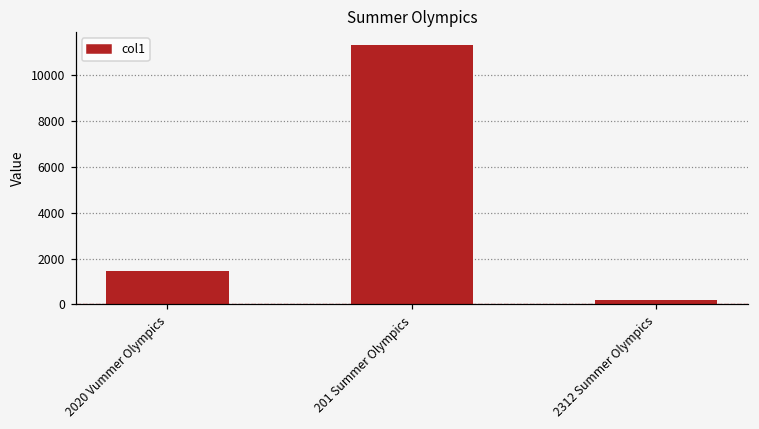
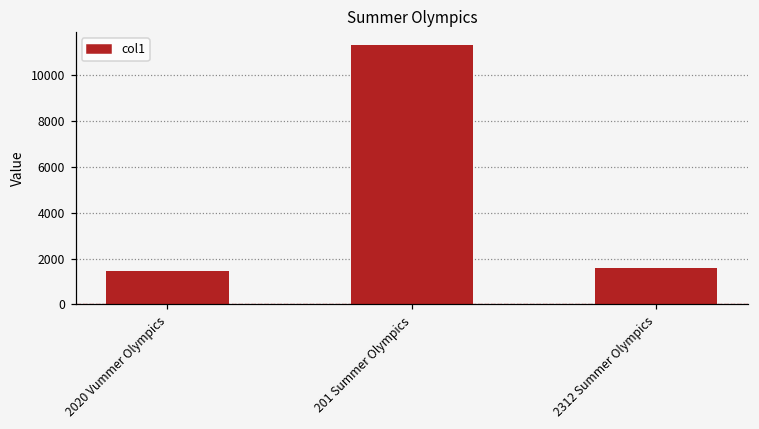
  {
    "2020 Vummer Olympics": 1400,
    "201 Summer Olympics": 11300,
-   "2312 Summer Olympics": 200
+   "2312 Summer Olympics": 1600
  }
